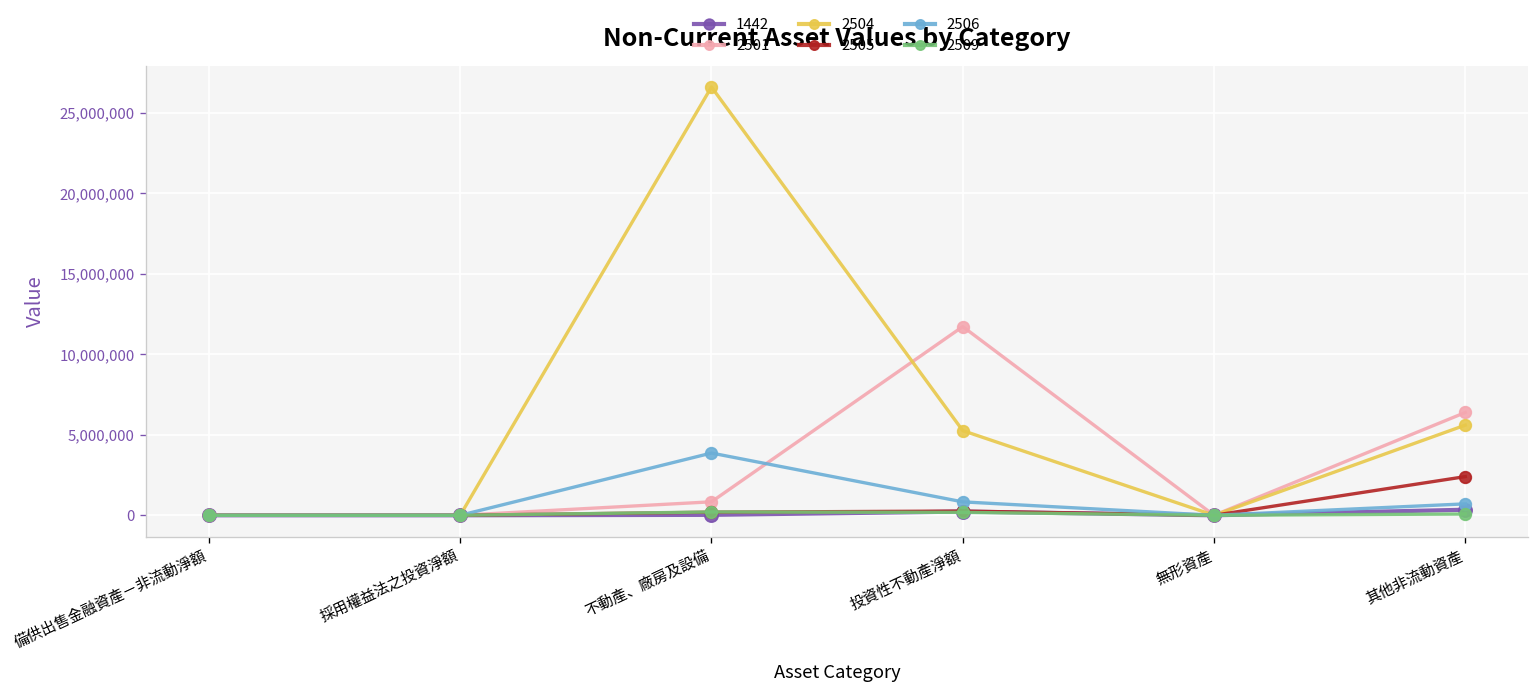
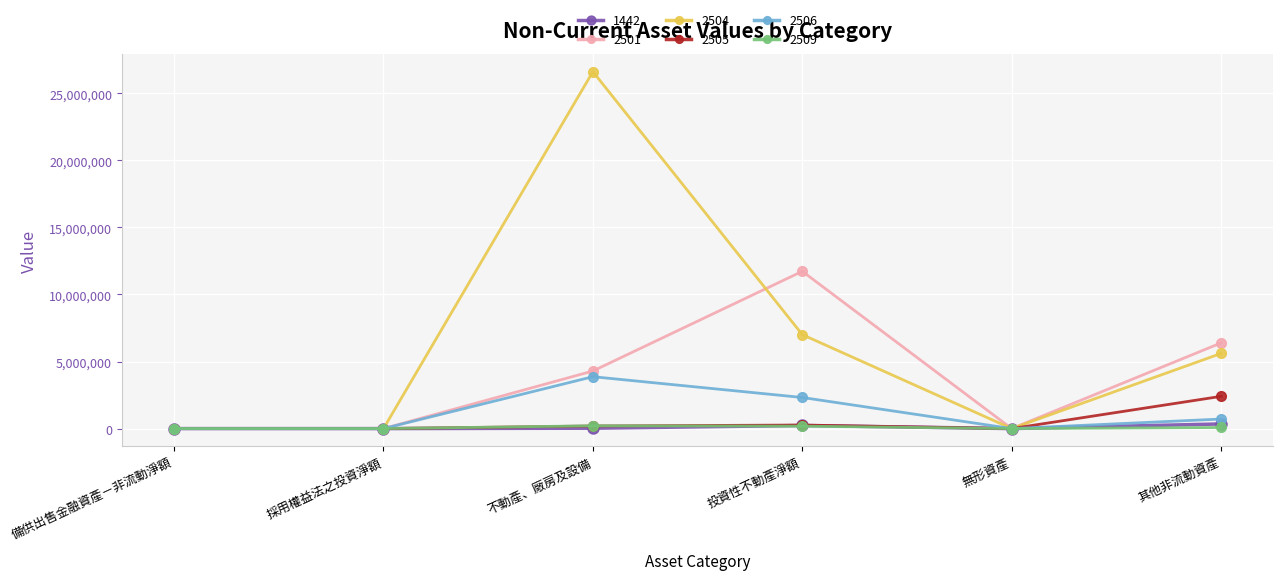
  {
    "1442": {
      "其他非流動資產": "300,000"
    },
    "2501": {
-     "不動產、廠房及設備": "800,000",
+     "不動產、廠房及設備": "4,300,000",
      "投資性不動產淨額": "11,700,000",
      "其他非流動資產": "6,400,000"
    },
    "2504": {
      "不動產、廠房及設備": "26,600,000",
-     "投資性不動產淨額": "5,300,000",
+     "投資性不動產淨額": "7,000,000",
      "其他非流動資產": "5,600,000"
    },
    "2505": {
      "其他非流動資產": "2,400,000"
    },
    "2506": {
      "不動產、廠房及設備": "3,900,000",
-     "投資性不動產淨額": "800,000",
+     "投資性不動產淨額": "2,300,000",
      "其他非流動資產": "700,000"
    },
    "2509": {
      "其他非流動資產": "100,000"
    }
  }
